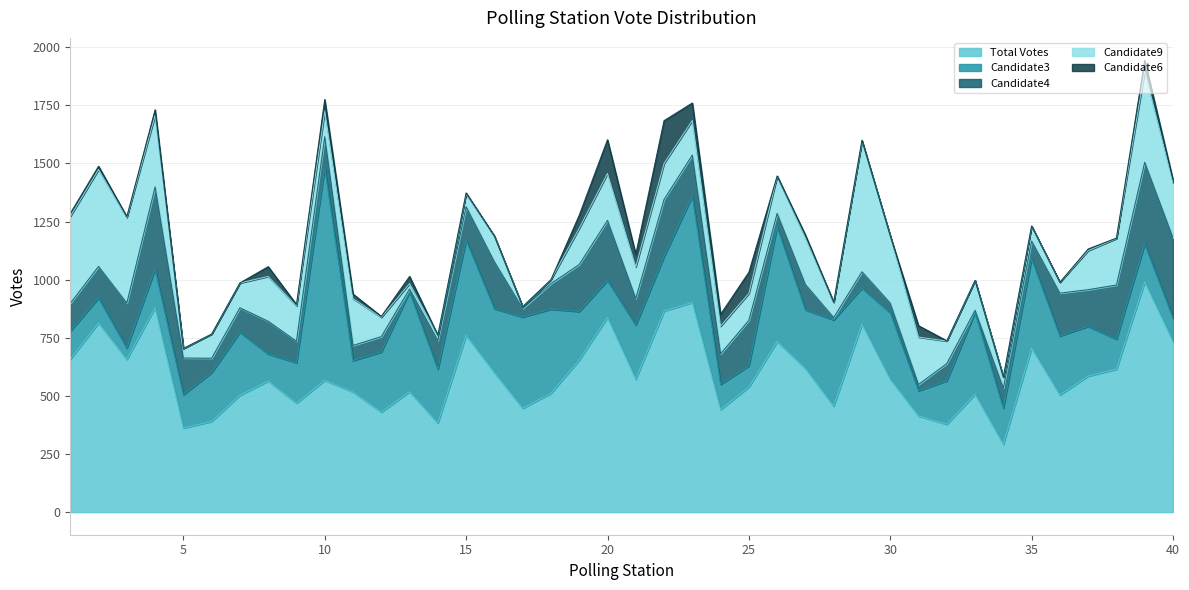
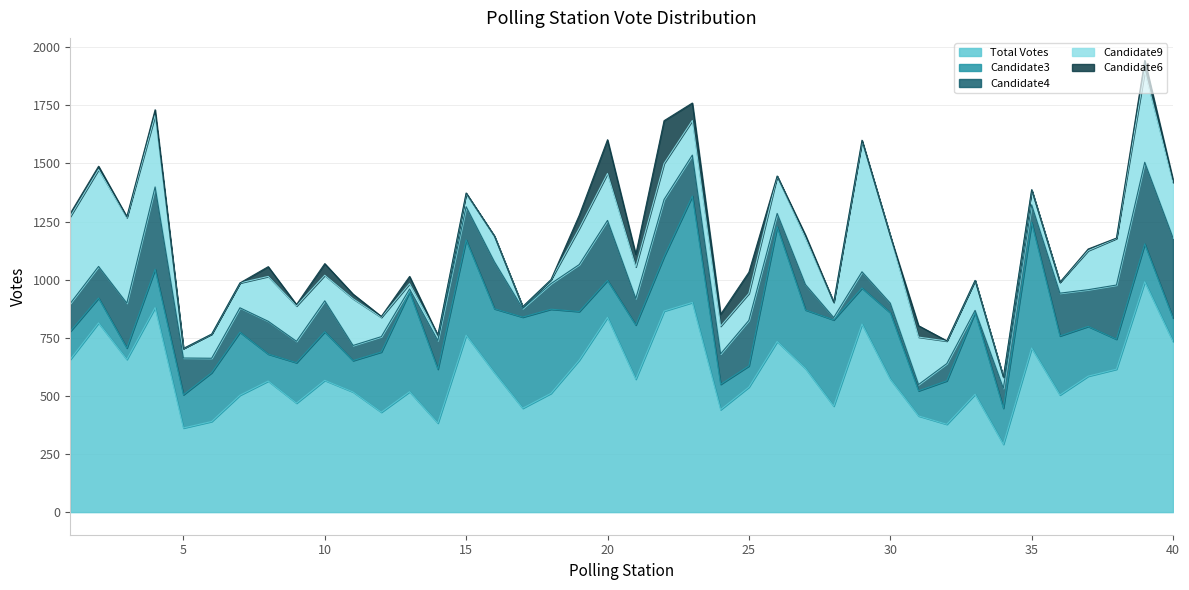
  {
    "Candidate3": {
      "5": 140,
-     "10": 920,
+     "10": 210,
      "15": 410,
      "20": 160,
      "25": 90,
      "30": 290,
-     "35": 390,
+     "35": 540,
      "40": 100
    }
  }
